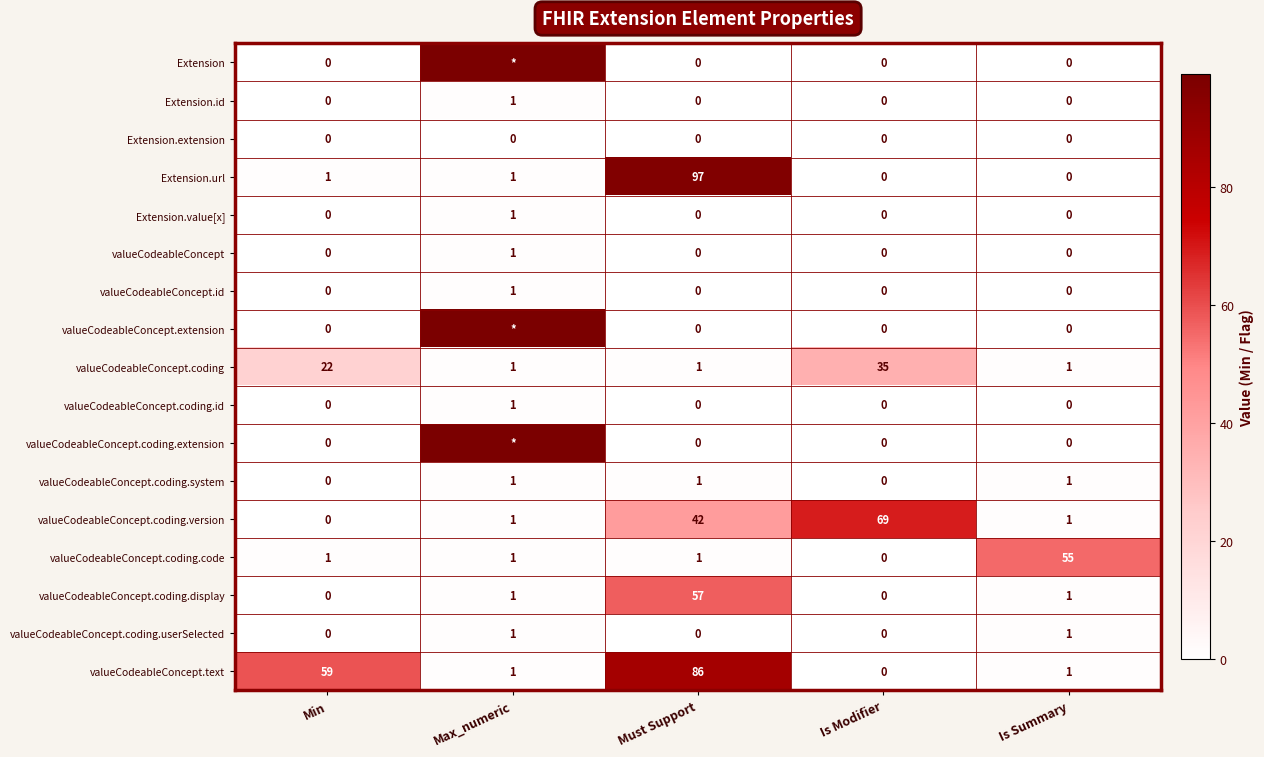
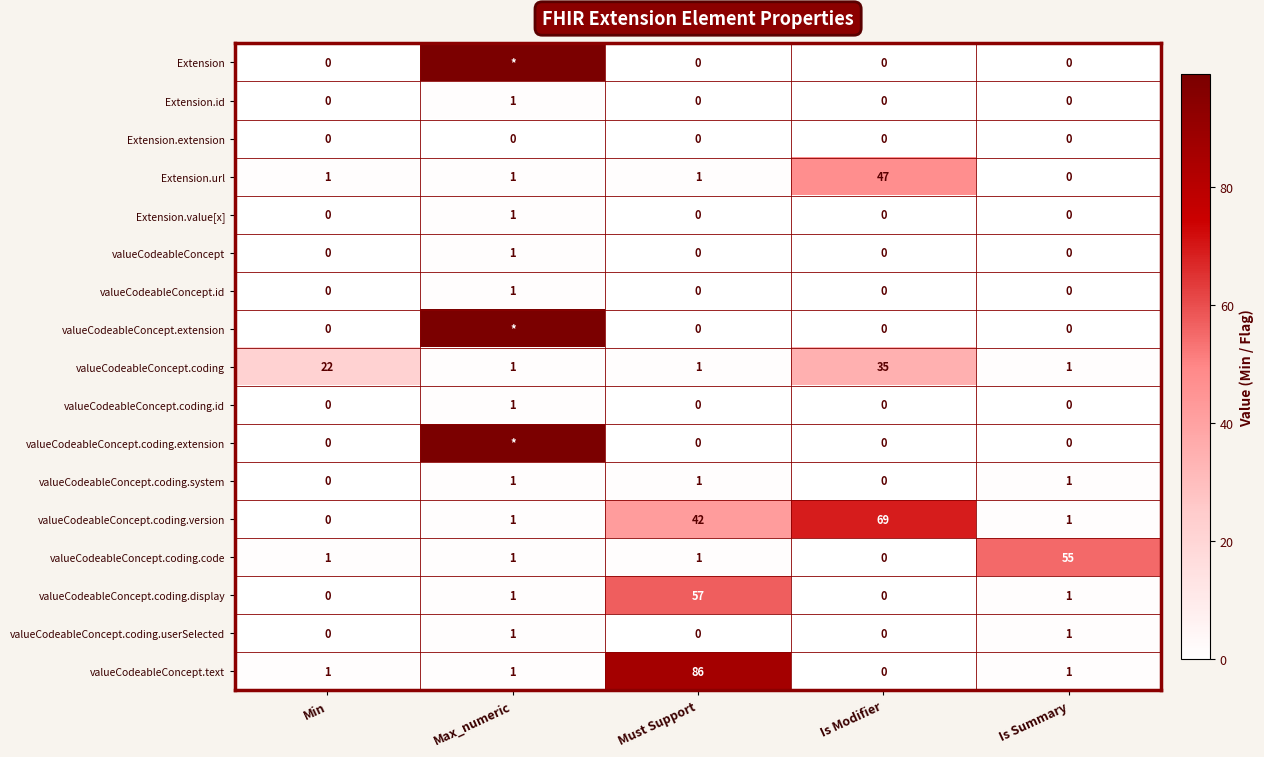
  {
    "Extension": {
      "Min": 0,
      "Must Support": 0,
      "Is Modifier": 0,
      "Is Summary": 0
    },
    "Extension.id": {
      "Min": 0,
      "Max_numeric": 1,
      "Must Support": 0,
      "Is Modifier": 0,
      "Is Summary": 0
    },
    "Extension.extension": {
      "Min": 0,
      "Max_numeric": 0,
      "Must Support": 0,
      "Is Modifier": 0,
      "Is Summary": 0
    },
    "Extension.url": {
      "Min": 1,
      "Max_numeric": 1,
-     "Must Support": 97,
-     "Is Modifier": 0,
+     "Must Support": 1,
+     "Is Modifier": 47,
      "Is Summary": 0
    },
    "Extension.value[x]": {
      "Min": 0,
      "Max_numeric": 1,
      "Must Support": 0,
      "Is Modifier": 0,
      "Is Summary": 0
    },
    "valueCodeableConcept": {
      "Min": 0,
      "Max_numeric": 1,
      "Must Support": 0,
      "Is Modifier": 0,
      "Is Summary": 0
    },
    "valueCodeableConcept.id": {
      "Min": 0,
      "Max_numeric": 1,
      "Must Support": 0,
      "Is Modifier": 0,
      "Is Summary": 0
    },
    "valueCodeableConcept.extension": {
      "Min": 0,
      "Must Support": 0,
      "Is Modifier": 0,
      "Is Summary": 0
    },
    "valueCodeableConcept.coding": {
      "Min": 22,
      "Max_numeric": 1,
      "Must Support": 1,
      "Is Modifier": 35,
      "Is Summary": 1
    },
    "valueCodeableConcept.coding.id": {
      "Min": 0,
      "Max_numeric": 1,
      "Must Support": 0,
      "Is Modifier": 0,
      "Is Summary": 0
    },
    "valueCodeableConcept.coding.extension": {
      "Min": 0,
      "Must Support": 0,
      "Is Modifier": 0,
      "Is Summary": 0
    },
    "valueCodeableConcept.coding.system": {
      "Min": 0,
      "Max_numeric": 1,
      "Must Support": 1,
      "Is Modifier": 0,
      "Is Summary": 1
    },
    "valueCodeableConcept.coding.version": {
      "Min": 0,
      "Max_numeric": 1,
      "Must Support": 42,
      "Is Modifier": 69,
      "Is Summary": 1
    },
    "valueCodeableConcept.coding.code": {
      "Min": 1,
      "Max_numeric": 1,
      "Must Support": 1,
      "Is Modifier": 0,
      "Is Summary": 55
    },
    "valueCodeableConcept.coding.display": {
      "Min": 0,
      "Max_numeric": 1,
      "Must Support": 57,
      "Is Modifier": 0,
      "Is Summary": 1
    },
    "valueCodeableConcept.coding.userSelected": {
      "Min": 0,
      "Max_numeric": 1,
      "Must Support": 0,
      "Is Modifier": 0,
      "Is Summary": 1
    },
    "valueCodeableConcept.text": {
-     "Min": 59,
+     "Min": 1,
      "Max_numeric": 1,
      "Must Support": 86,
      "Is Modifier": 0,
      "Is Summary": 1
    }
  }
